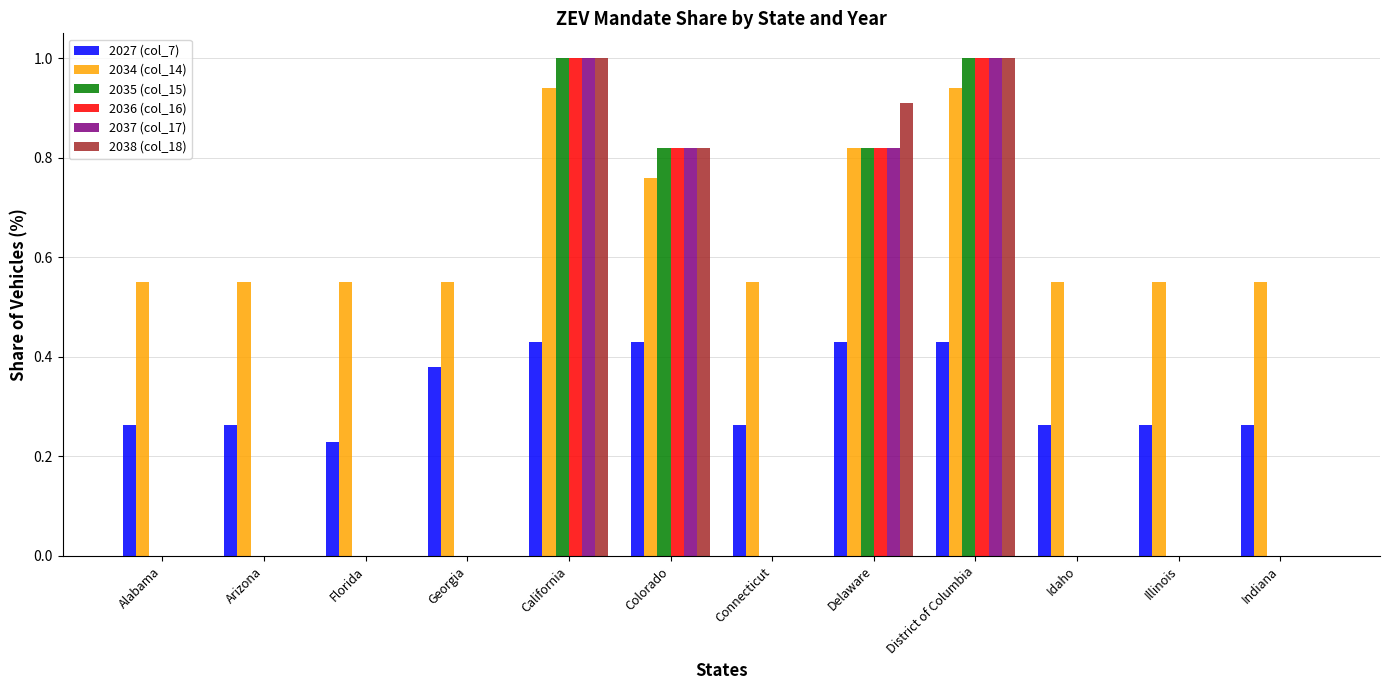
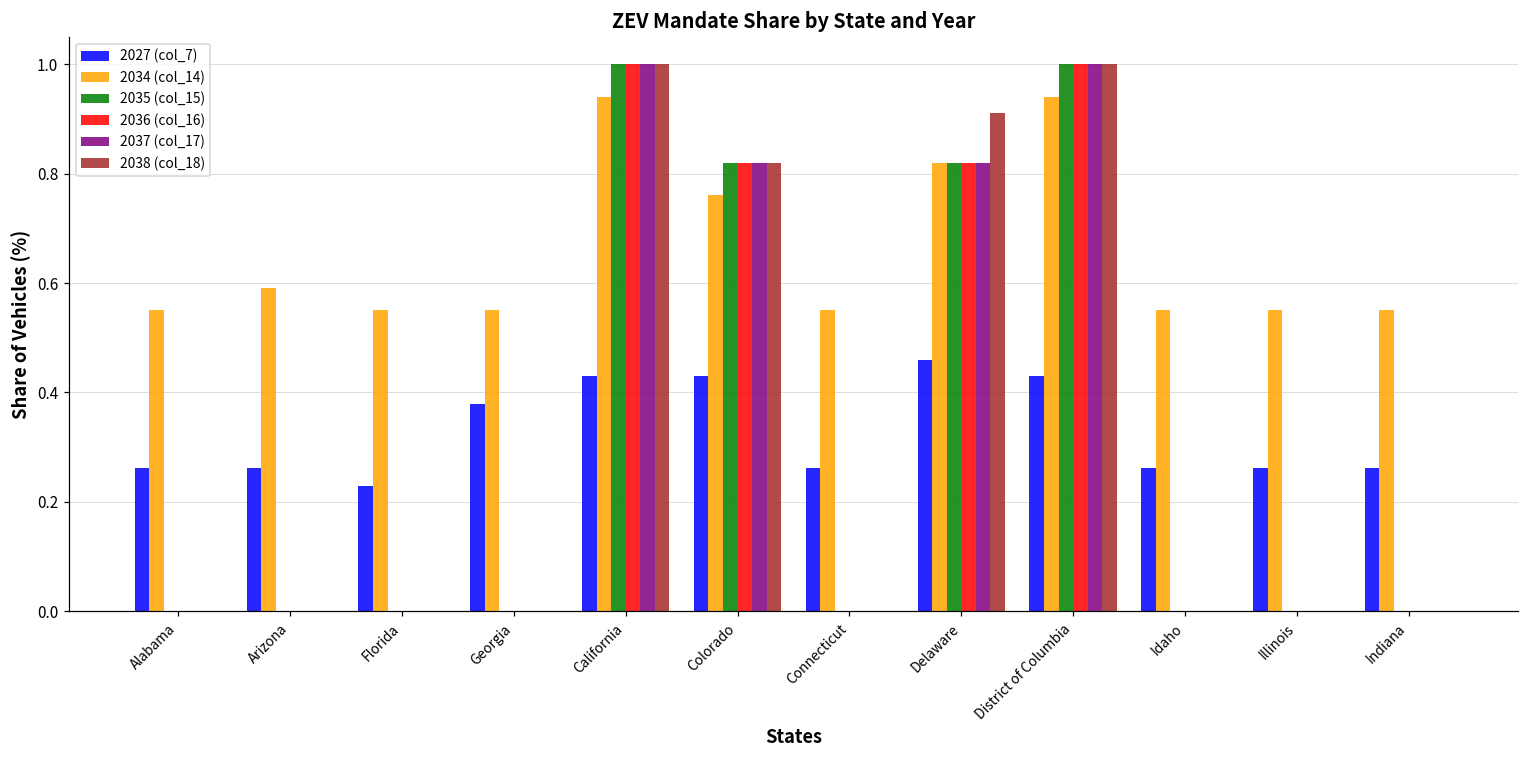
  {
    "2027 (col_7)": {
      "Alabama": 0.26,
      "Arizona": 0.26,
      "Florida": 0.23,
      "Georgia": 0.38,
      "California": 0.43,
      "Colorado": 0.43,
      "Connecticut": 0.26,
-     "Delaware": 0.43,
+     "Delaware": 0.46,
      "District of Columbia": 0.43,
      "Idaho": 0.26,
      "Illinois": 0.26,
      "Indiana": 0.26
    },
    "2034 (col_14)": {
      "Alabama": 0.55,
-     "Arizona": 0.55,
+     "Arizona": 0.59,
      "Florida": 0.55,
      "Georgia": 0.55,
      "California": 0.94,
      "Colorado": 0.76,
      "Connecticut": 0.55,
      "Delaware": 0.82,
      "District of Columbia": 0.94,
      "Idaho": 0.55,
      "Illinois": 0.55,
      "Indiana": 0.55
    },
    "2035 (col_15)": {
      "Alabama": 0.00,
      "Arizona": 0.00,
      "Florida": 0.00,
      "Georgia": 0.00,
      "California": 1.00,
      "Colorado": 0.82,
      "Connecticut": 0.00,
      "Delaware": 0.82,
      "District of Columbia": 1.00,
      "Idaho": 0.00,
      "Illinois": 0.00,
      "Indiana": 0.00
    },
    "2036 (col_16)": {
      "Alabama": 0.00,
      "Arizona": 0.00,
      "Florida": 0.00,
      "Georgia": 0.00,
      "California": 1.00,
      "Colorado": 0.82,
      "Connecticut": 0.00,
      "Delaware": 0.82,
      "District of Columbia": 1.00,
      "Idaho": 0.00,
      "Illinois": 0.00,
      "Indiana": 0.00
    },
    "2037 (col_17)": {
      "Alabama": 0.00,
      "Arizona": 0.00,
      "Florida": 0.00,
      "Georgia": 0.00,
      "California": 1.00,
      "Colorado": 0.82,
      "Connecticut": 0.00,
      "Delaware": 0.82,
      "District of Columbia": 1.00,
      "Idaho": 0.00,
      "Illinois": 0.00,
      "Indiana": 0.00
    },
    "2038 (col_18)": {
      "Alabama": 0.00,
      "Arizona": 0.00,
      "Florida": 0.00,
      "Georgia": 0.00,
      "California": 1.00,
      "Colorado": 0.82,
      "Connecticut": 0.00,
      "Delaware": 0.91,
      "District of Columbia": 1.00,
      "Idaho": 0.00,
      "Illinois": 0.00,
      "Indiana": 0.00
    }
  }
